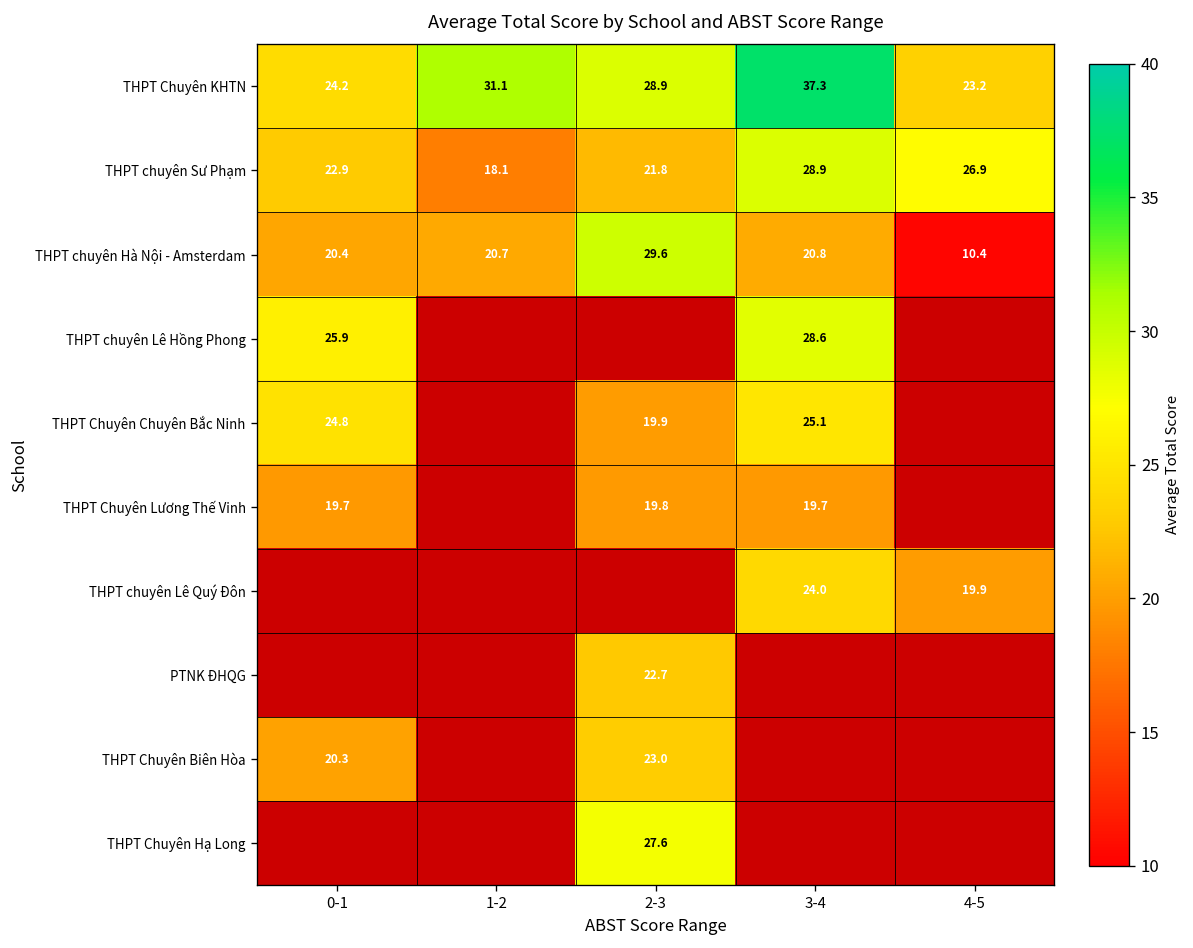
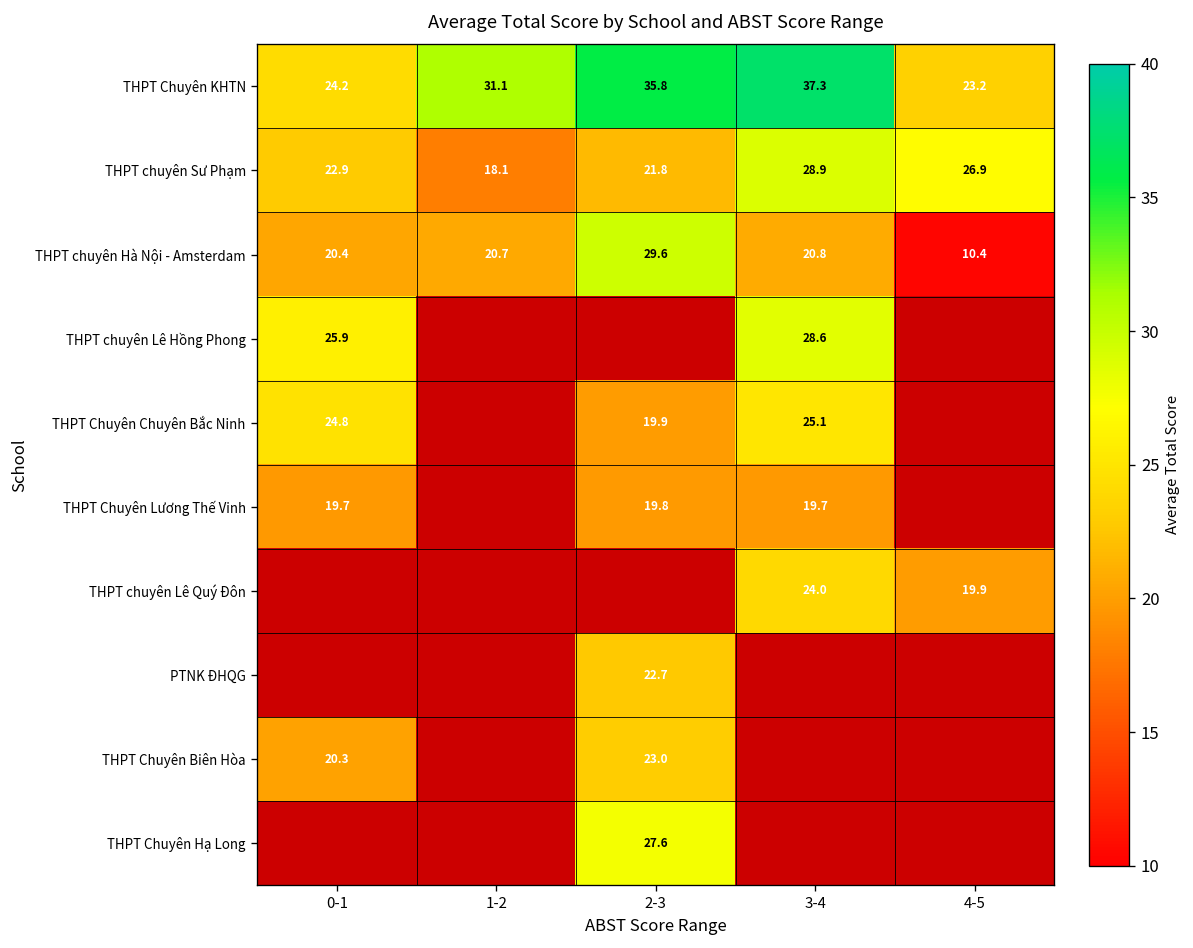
  {
    "THPT Chuyên KHTN": {
      "0-1": 24.2,
      "1-2": 31.1,
-     "2-3": 28.9,
+     "2-3": 35.8,
      "3-4": 37.3,
      "4-5": 23.2
    },
    "THPT chuyên Sư Phạm": {
      "0-1": 22.9,
      "1-2": 18.1,
      "2-3": 21.8,
      "3-4": 28.9,
      "4-5": 26.9
    },
    "THPT chuyên Hà Nội - Amsterdam": {
      "0-1": 20.4,
      "1-2": 20.7,
      "2-3": 29.6,
      "3-4": 20.8,
      "4-5": 10.4
    },
    "THPT chuyên Lê Hồng Phong": {
      "0-1": 25.9,
      "3-4": 28.6
    },
    "THPT Chuyên Chuyên Bắc Ninh": {
      "0-1": 24.8,
      "2-3": 19.9,
      "3-4": 25.1
    },
    "THPT Chuyên Lương Thế Vinh": {
      "0-1": 19.7,
      "2-3": 19.8,
      "3-4": 19.7
    },
    "THPT chuyên Lê Quý Đôn": {
      "3-4": 24.0,
      "4-5": 19.9
    },
    "PTNK ĐHQG": {
      "2-3": 22.7
    },
    "THPT Chuyên Biên Hòa": {
      "0-1": 20.3,
      "2-3": 23.0
    },
    "THPT Chuyên Hạ Long": {
      "2-3": 27.6
    }
  }
